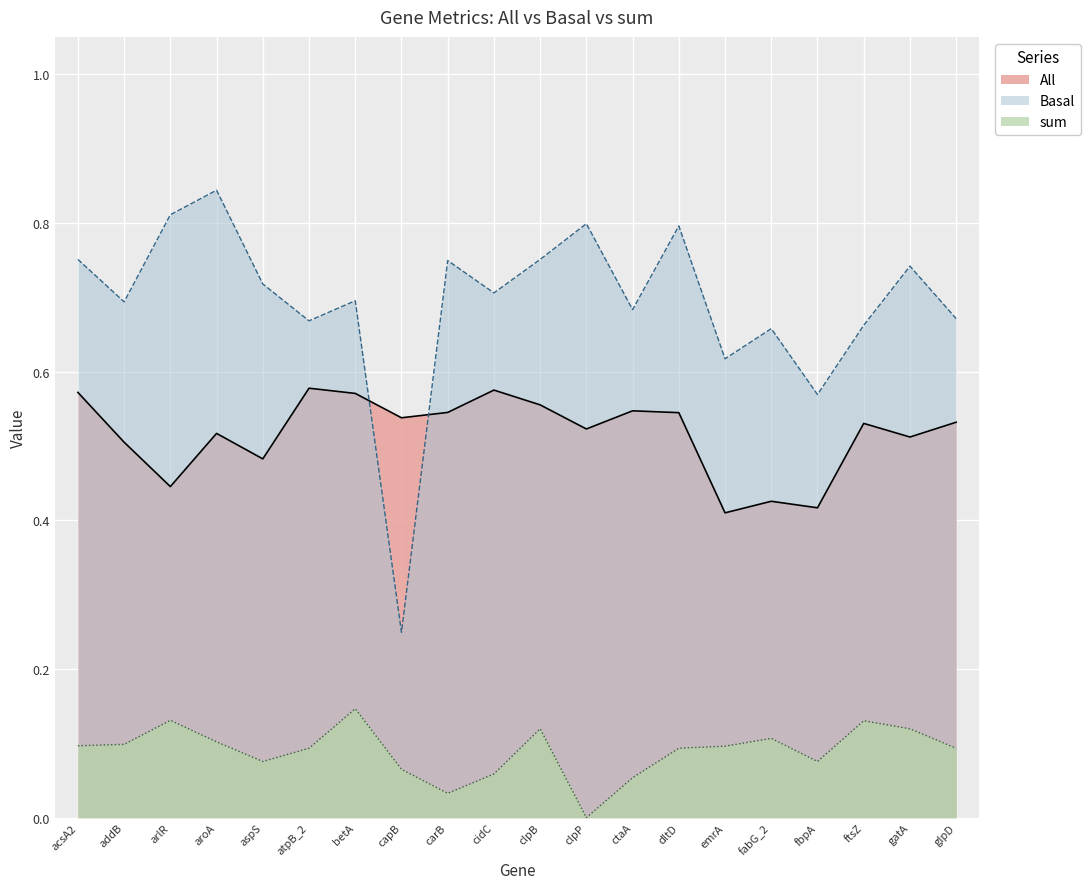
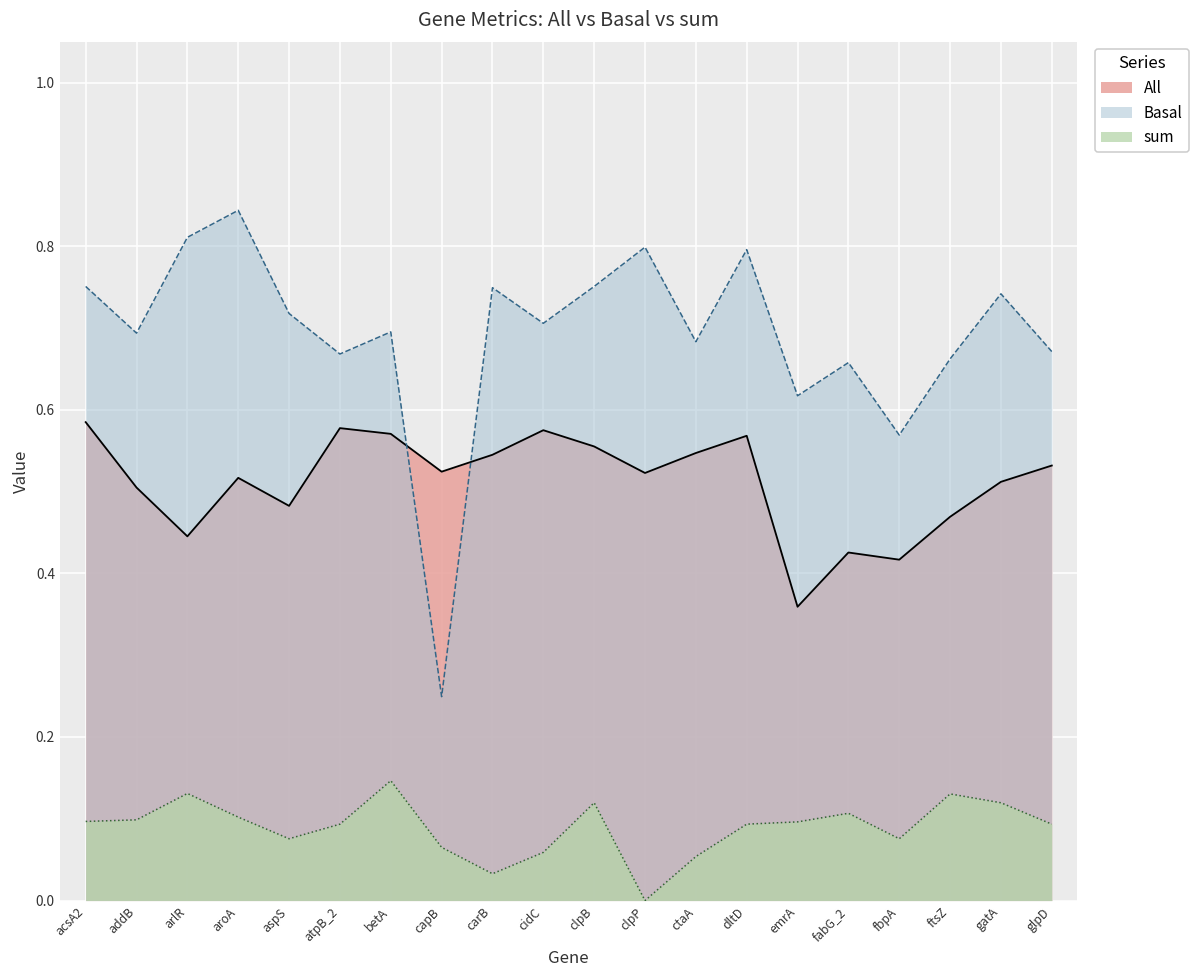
  {
    "All": {
-     "acsA2": 0.57,
+     "acsA2": 0.58,
      "addB": 0.50,
      "arlR": 0.45,
      "aroA": 0.52,
      "aspS": 0.48,
      "atpB_2": 0.58,
      "betA": 0.57,
-     "capB": 0.54,
+     "capB": 0.52,
      "carB": 0.54,
      "cidC": 0.58,
      "clpB": 0.56,
      "clpP": 0.52,
      "ctaA": 0.55,
-     "dltD": 0.54,
-     "emrA": 0.41,
+     "dltD": 0.57,
+     "emrA": 0.36,
      "fabG_2": 0.43,
      "fbpA": 0.42,
-     "ftsZ": 0.53,
+     "ftsZ": 0.47,
      "gatA": 0.51,
      "glpD": 0.53
    }
  }
